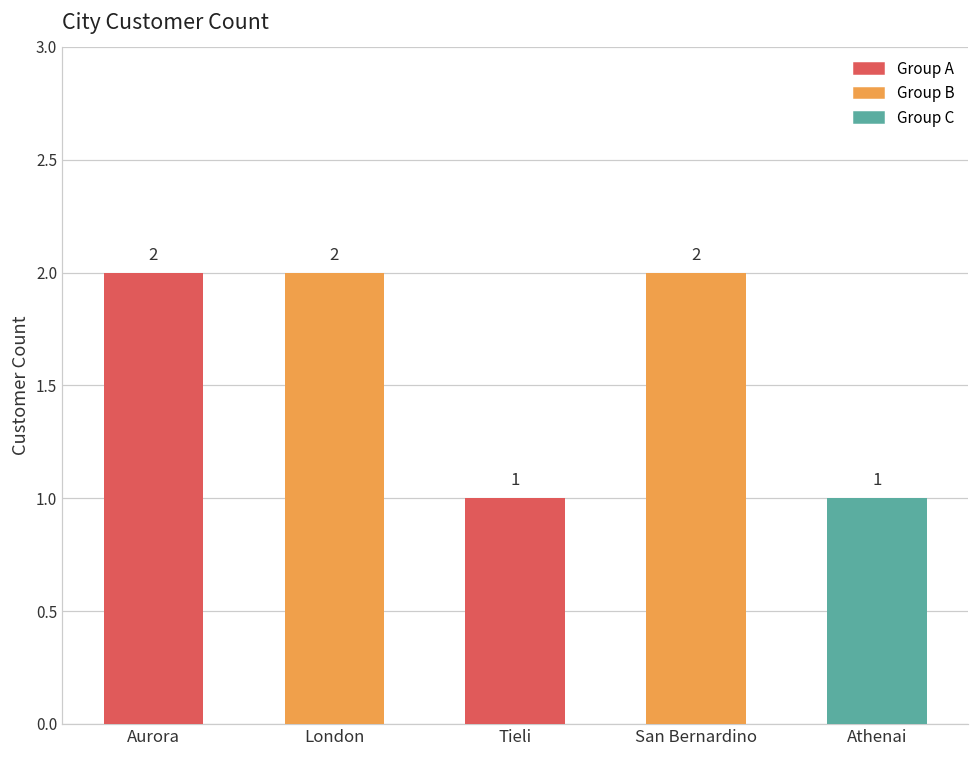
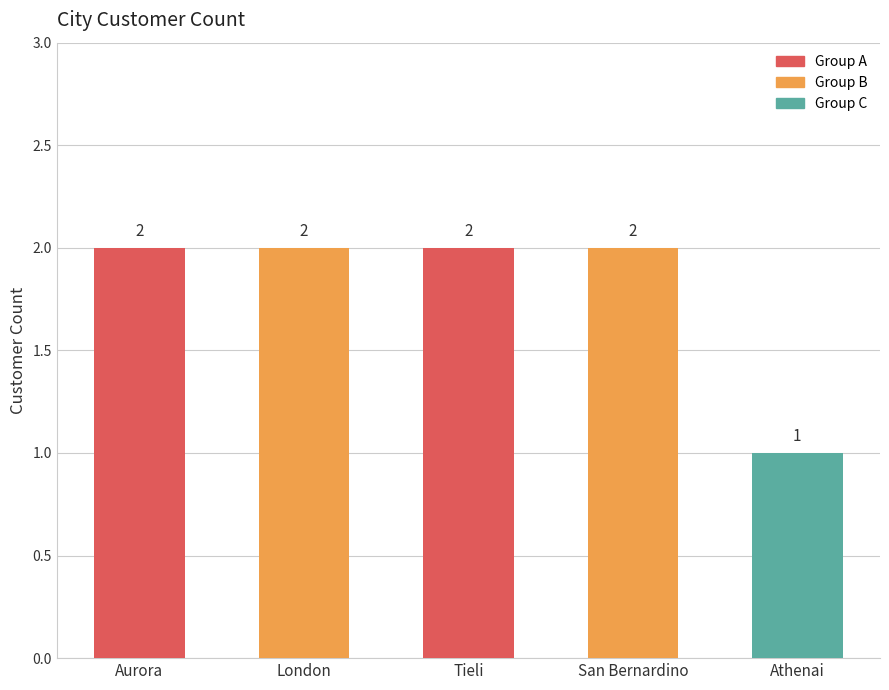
  {
    "Aurora": 2,
    "London": 2,
-   "Tieli": 1,
+   "Tieli": 2,
    "San Bernardino": 2,
    "Athenai": 1
  }
